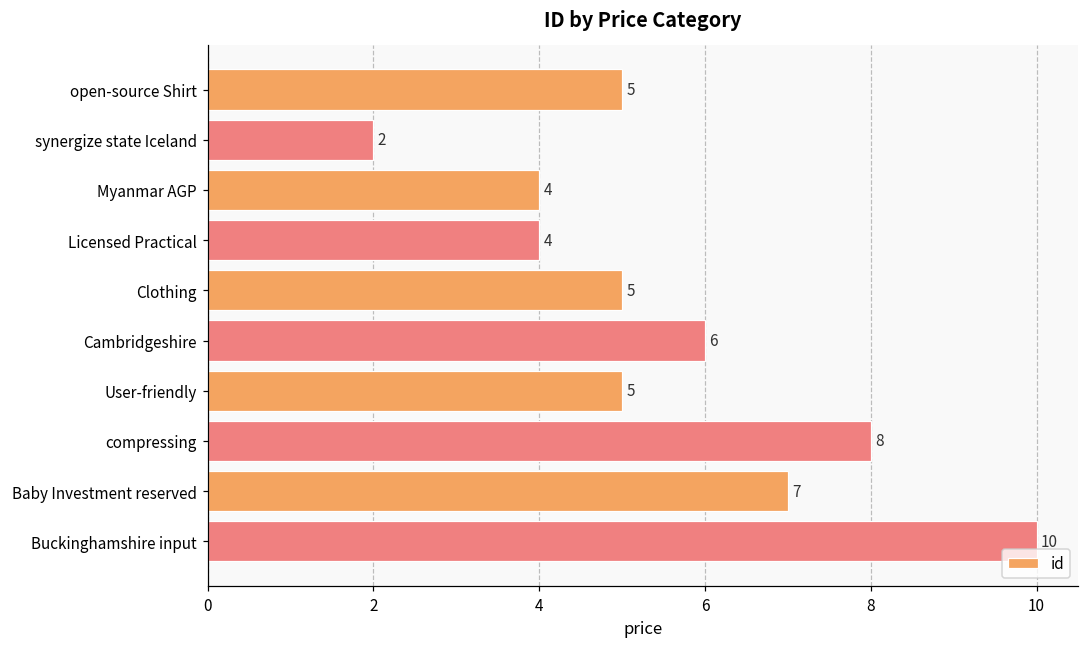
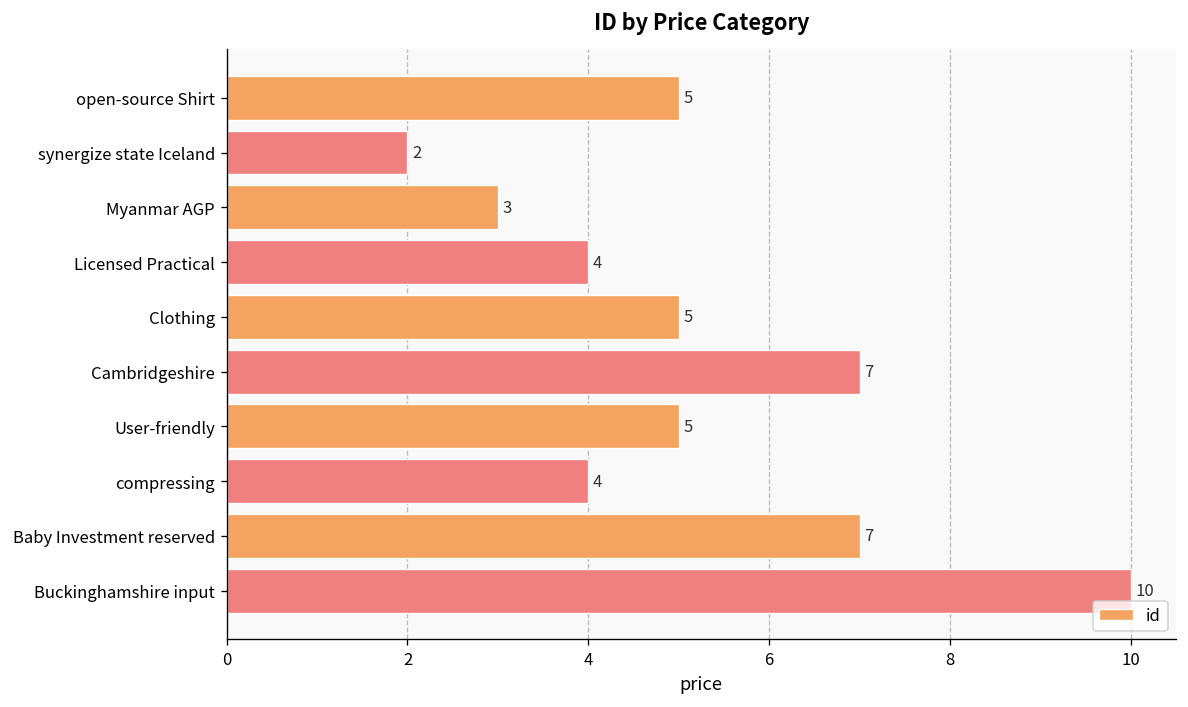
  {
    "open-source Shirt": 5,
    "synergize state Iceland": 2,
-   "Myanmar AGP": 4,
+   "Myanmar AGP": 3,
    "Licensed Practical": 4,
    "Clothing": 5,
-   "Cambridgeshire": 6,
+   "Cambridgeshire": 7,
    "User-friendly": 5,
-   "compressing": 8,
+   "compressing": 4,
    "Baby Investment reserved": 7,
    "Buckinghamshire input": 10
  }
